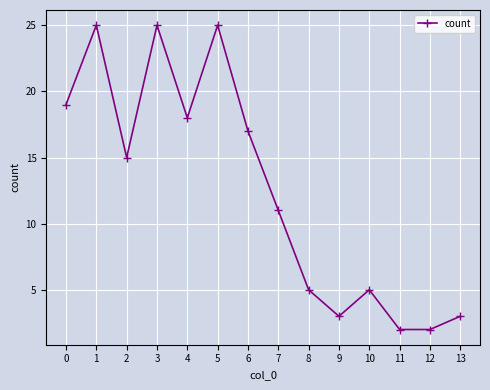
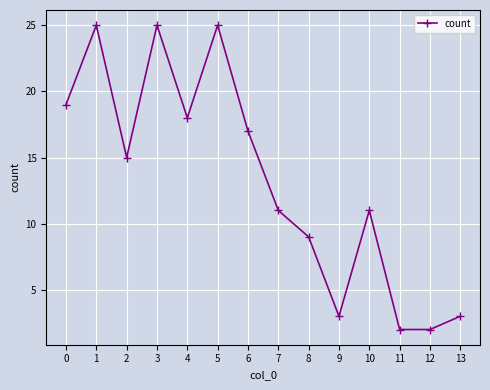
  {
    "0": 19,
    "1": 25,
    "2": 15,
    "3": 25,
    "4": 18,
    "5": 25,
    "6": 17,
    "7": 11,
-   "8": 5,
+   "8": 9,
    "9": 3,
-   "10": 5,
+   "10": 11,
    "11": 2,
    "12": 2,
    "13": 3
  }
